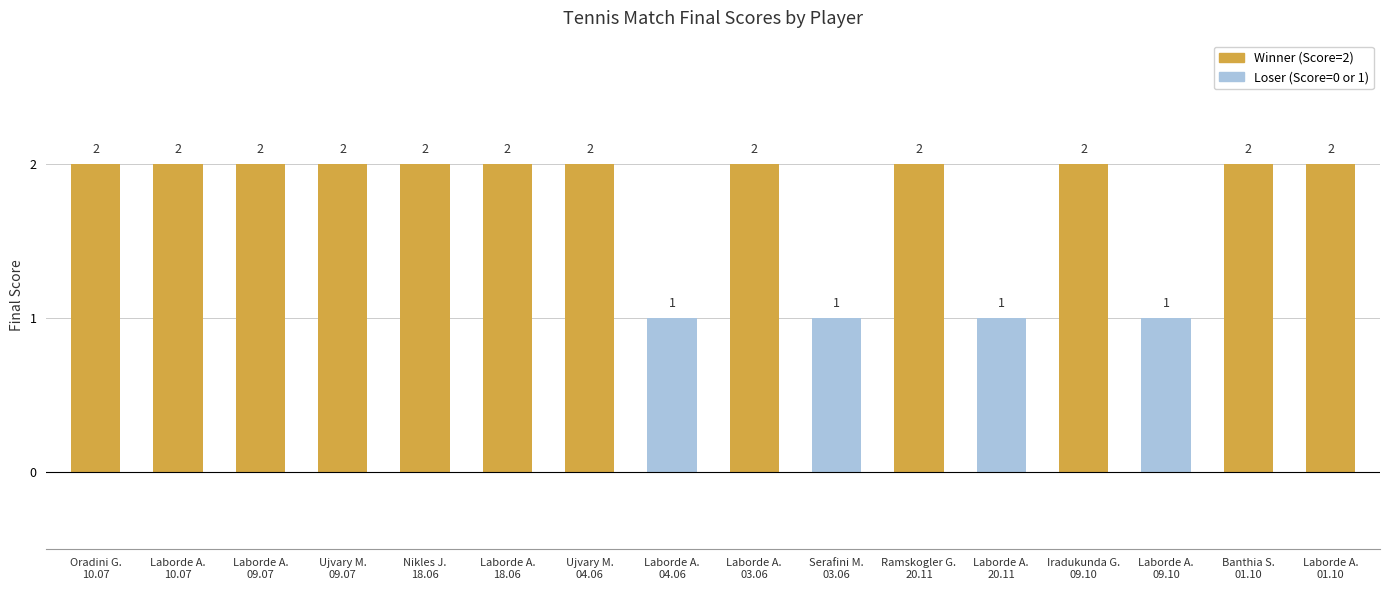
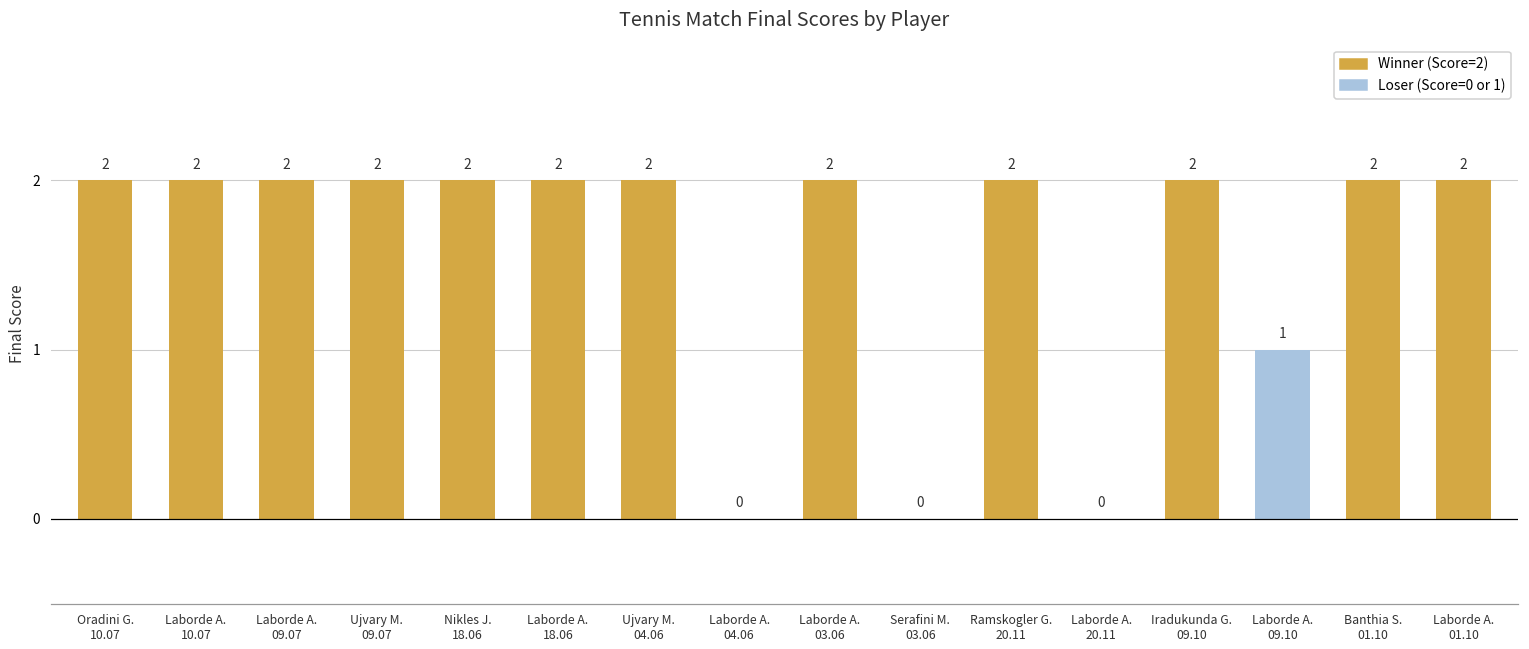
  {
    "Oradini G. 10.07": 2,
    "Laborde A. 10.07": 2,
    "Laborde A. 09.07": 2,
    "Ujvary M. 09.07": 2,
    "Nikles J. 18.06": 2,
    "Laborde A. 18.06": 2,
    "Ujvary M. 04.06": 2,
-   "Laborde A. 04.06": 1,
+   "Laborde A. 04.06": 0,
    "Laborde A. 03.06": 2,
-   "Serafini M. 03.06": 1,
+   "Serafini M. 03.06": 0,
    "Ramskogler G. 20.11": 2,
-   "Laborde A. 20.11": 1,
+   "Laborde A. 20.11": 0,
    "Iradukunda G. 09.10": 2,
    "Laborde A. 09.10": 1,
    "Banthia S. 01.10": 2,
    "Laborde A. 01.10": 2
  }
